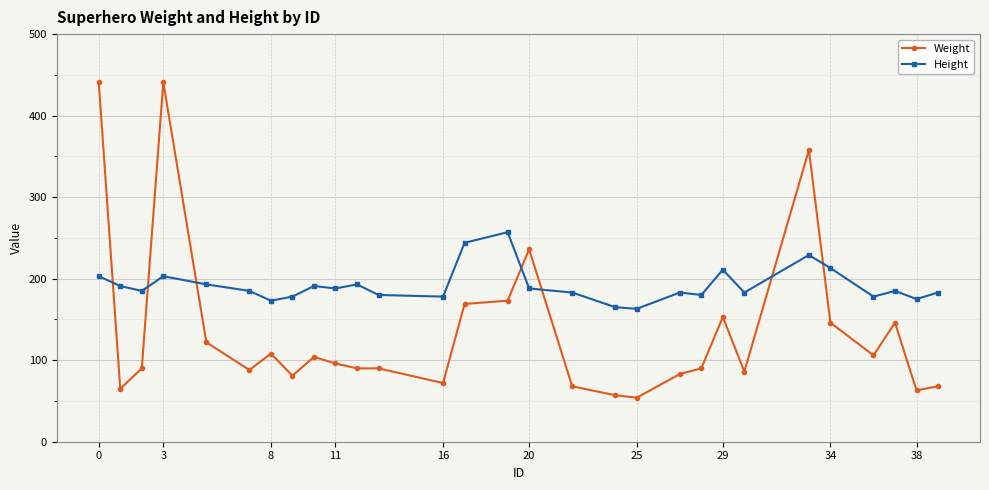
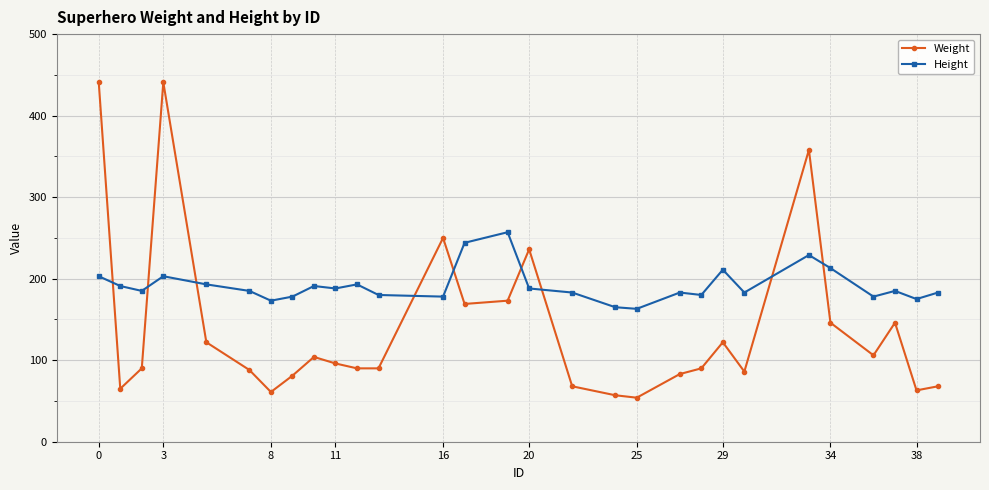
  {
    "Weight": {
      "0": 440,
      "3": 440,
-     "8": 110,
+     "8": 60,
      "11": 100,
-     "16": 70,
+     "16": 250,
      "20": 240,
      "25": 50,
-     "29": 150,
+     "29": 120,
      "34": 150,
      "38": 60
    },
    "Height": {
      "0": 200,
      "3": 200,
      "8": 170,
      "11": 190,
      "16": 180,
      "20": 190,
      "25": 160,
      "29": 210,
      "34": 210,
      "38": 180
    }
  }
